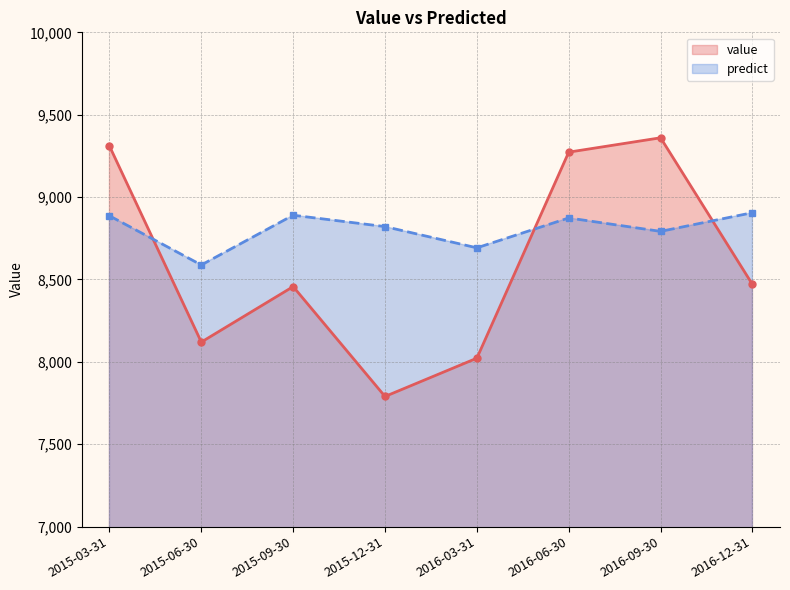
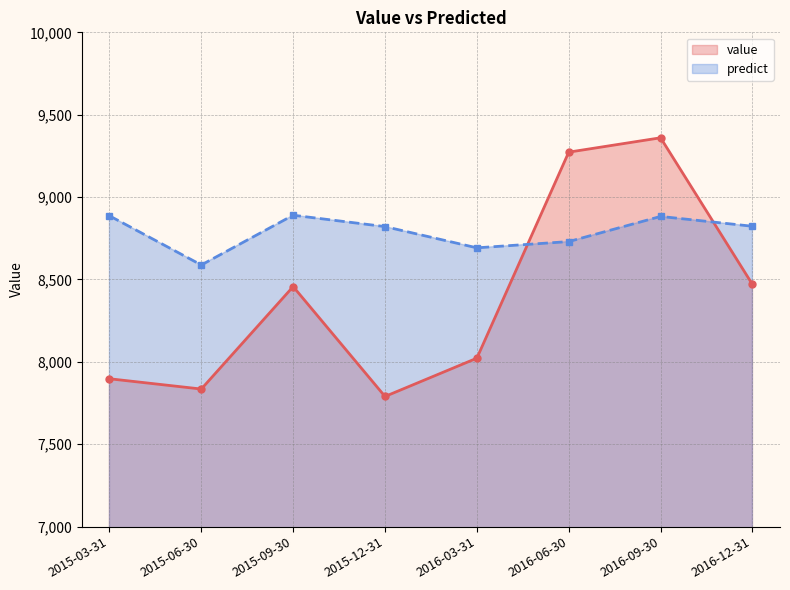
  {
    "value": {
-     "2015-03-31": "9,310",
-     "2015-06-30": "8,120",
+     "2015-03-31": "7,900",
+     "2015-06-30": "7,840",
      "2015-09-30": "8,460",
      "2015-12-31": "7,790",
      "2016-03-31": "8,020",
      "2016-06-30": "9,270",
      "2016-09-30": "9,360",
      "2016-12-31": "8,470"
    },
    "predict": {
      "2015-03-31": "8,890",
      "2015-06-30": "8,590",
      "2015-09-30": "8,890",
      "2015-12-31": "8,820",
      "2016-03-31": "8,690",
-     "2016-06-30": "8,870",
-     "2016-09-30": "8,790",
-     "2016-12-31": "8,910"
+     "2016-06-30": "8,730",
+     "2016-09-30": "8,880",
+     "2016-12-31": "8,820"
    }
  }
